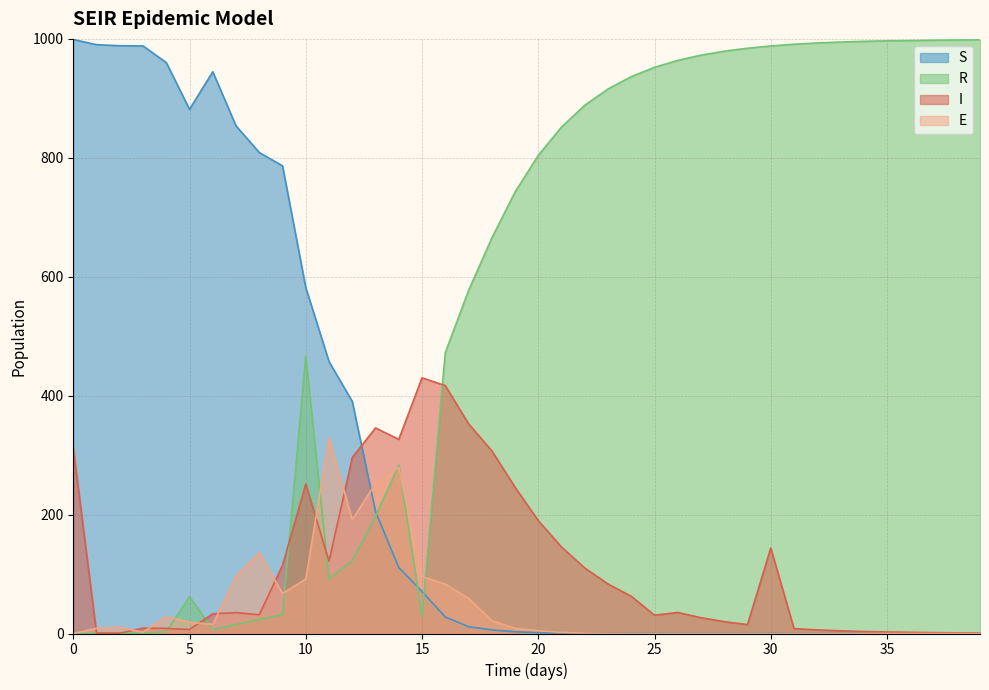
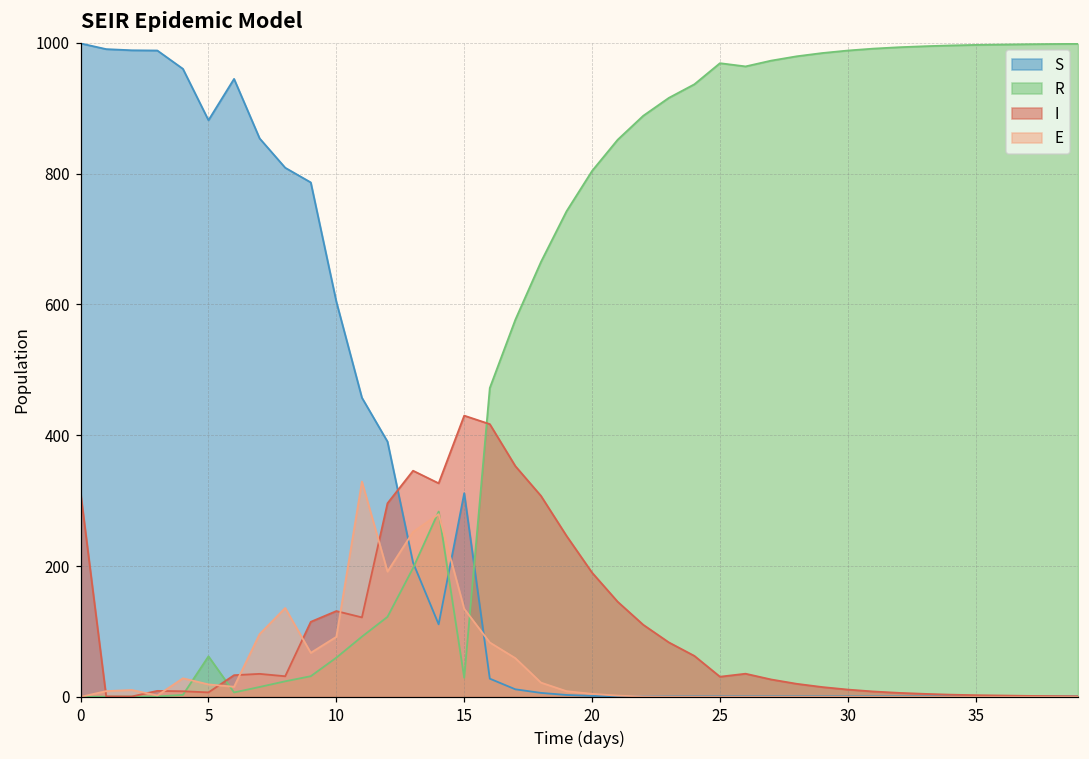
  {
    "S": {
      "0": 1000,
      "5": 880,
-     "10": 580,
-     "15": 70
+     "10": 600,
+     "15": 310
    },
    "R": {
      "5": 60,
-     "10": 470,
+     "10": 60,
      "15": 30,
      "20": 800,
-     "25": 950,
+     "25": 970,
      "30": 990,
      "35": 1000
    },
    "I": {
      "0": 310,
      "5": 10,
-     "10": 250,
+     "10": 130,
      "15": 430,
      "20": 190,
      "25": 30,
-     "30": 140
+     "30": 10
    },
    "E": {
      "5": 20,
      "10": 90,
-     "15": 100
+     "15": 130
    }
  }
